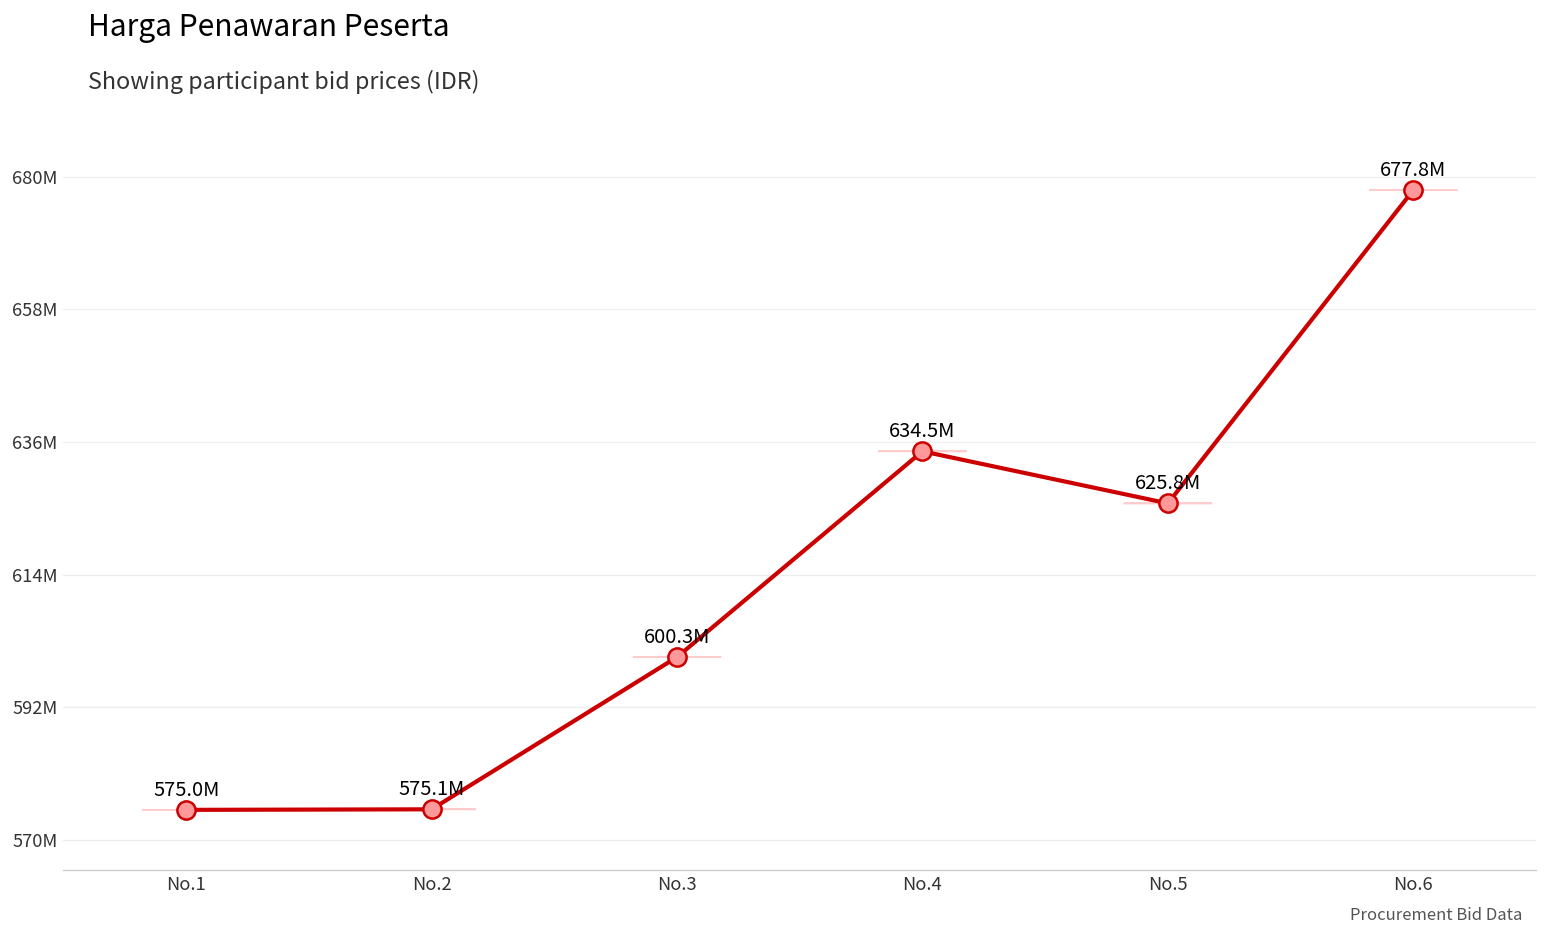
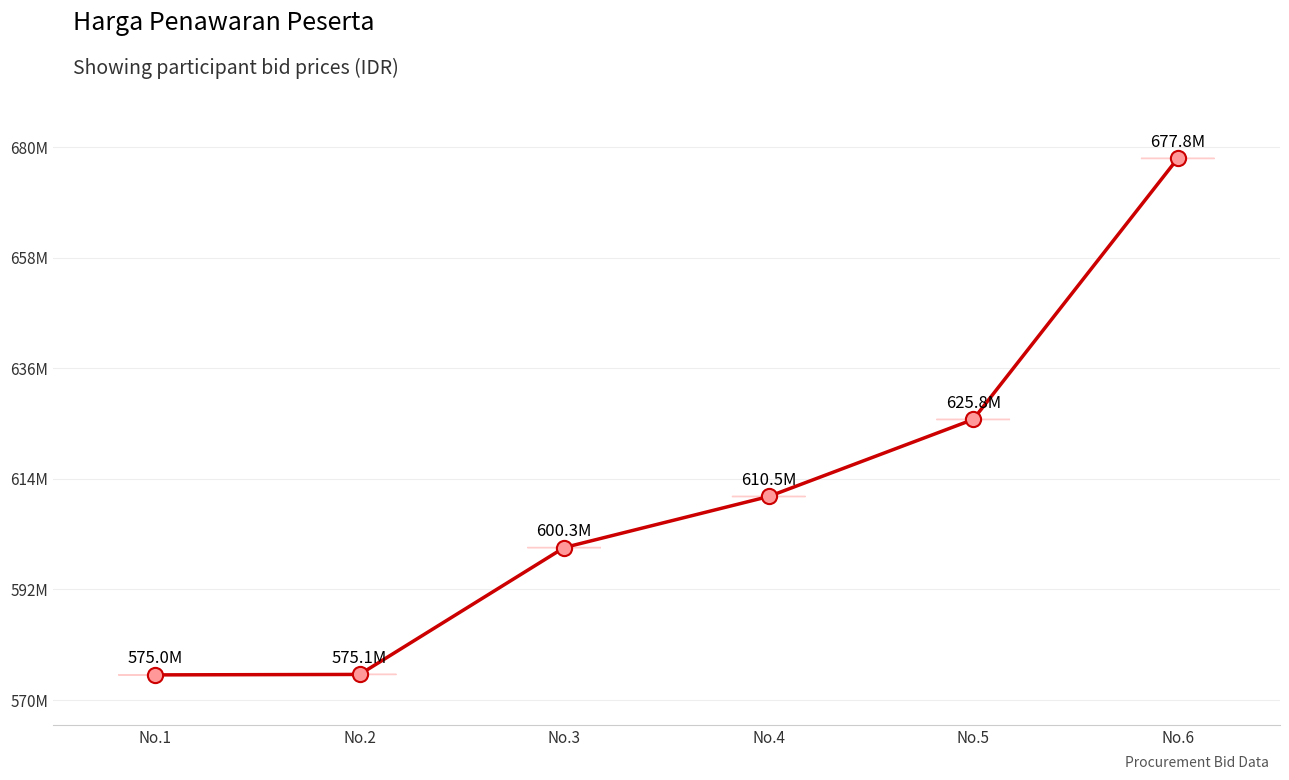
  {
    "No.1": "575.0M",
    "No.2": "575.1M",
    "No.3": "600.3M",
-   "No.4": "634.5M",
+   "No.4": "610.5M",
    "No.5": "625.8M",
    "No.6": "677.8M"
  }
